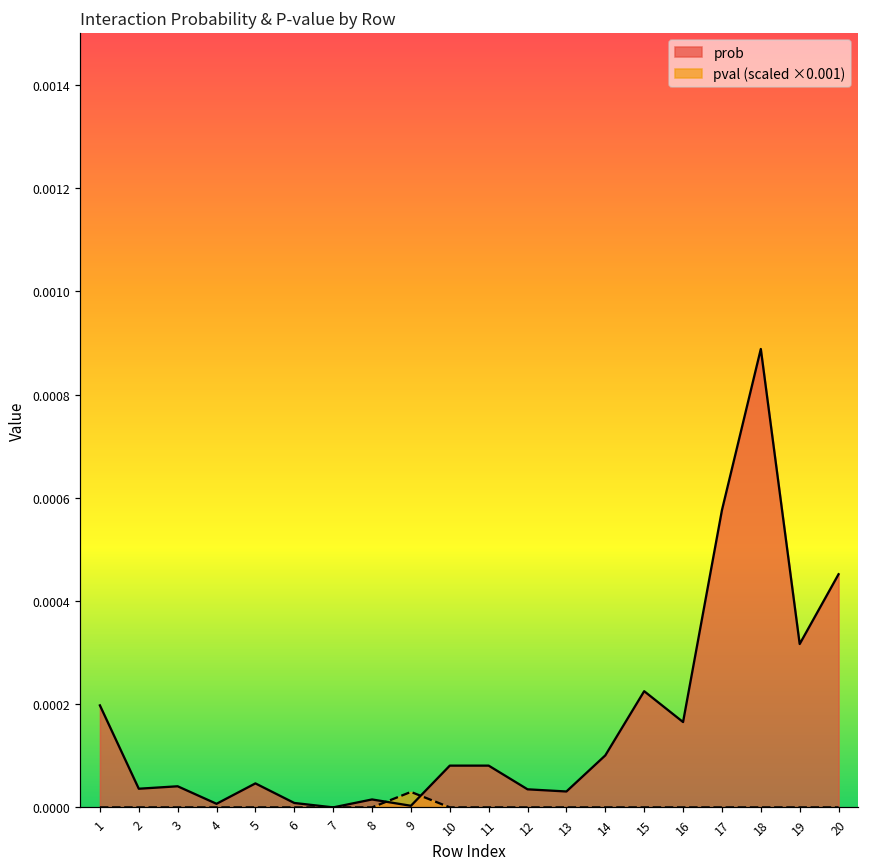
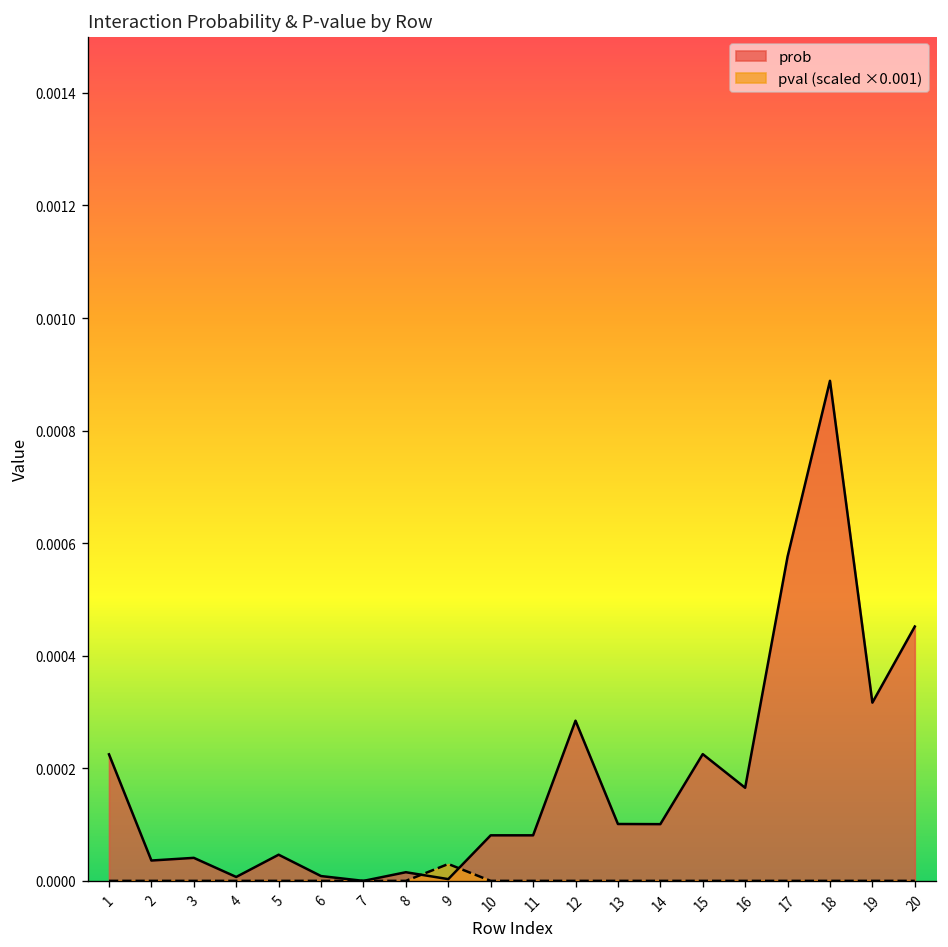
  {
    "prob": {
-     "1": 0.00020,
+     "1": 0.00022,
      "2": 0.00004,
      "3": 0.00004,
      "4": 0.00001,
      "5": 0.00005,
      "6": 0.00001,
      "8": 0.00002,
      "9": 0.00000,
      "10": 0.00008,
      "11": 0.00008,
-     "12": 0.00004,
-     "13": 0.00003,
+     "12": 0.00028,
+     "13": 0.00010,
      "14": 0.00010,
      "15": 0.00023,
      "16": 0.00017,
      "17": 0.00058,
      "18": 0.00089,
      "19": 0.00032,
      "20": 0.00045
    },
    "pval (scaled ×0.001)": {
      "1": 0.00000,
      "2": 0.00000,
      "3": 0.00000,
      "4": 0.00000,
      "5": 0.00000,
      "6": 0.00000,
      "8": 0.00000,
      "9": 0.00003,
      "10": 0.00000,
      "11": 0.00000,
      "12": 0.00000,
      "13": 0.00000,
      "14": 0.00000,
      "15": 0.00000,
      "16": 0.00000,
      "17": 0.00000,
      "18": 0.00000,
      "19": 0.00000,
      "20": 0.00000
    }
  }
